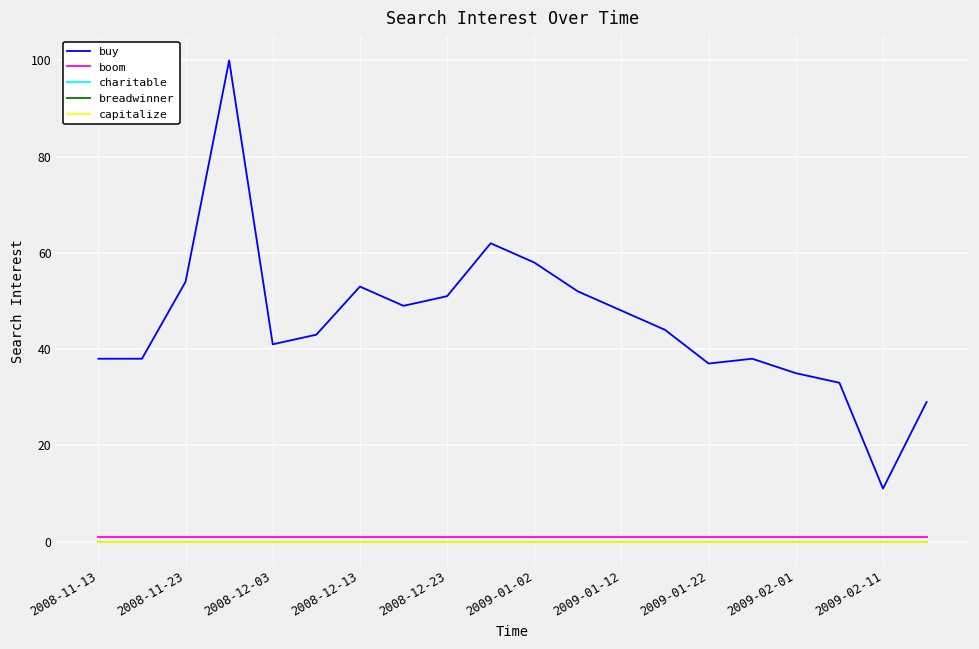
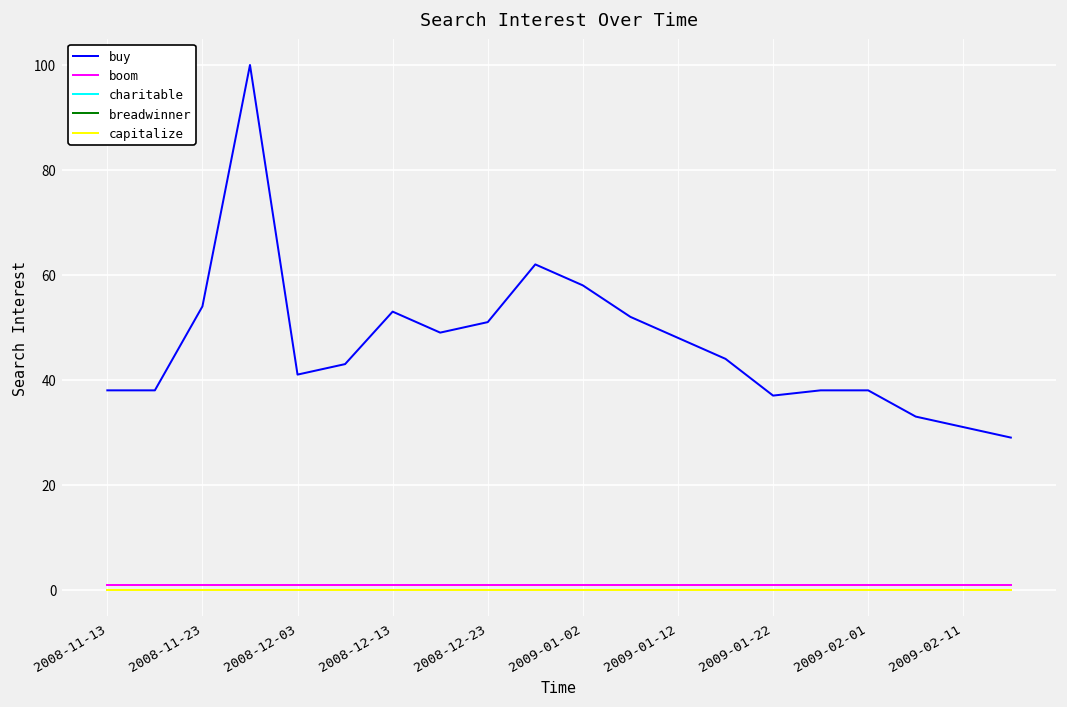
  {
    "buy": {
      "2008-11-13": 38,
      "2008-11-23": 54,
      "2008-12-03": 41,
      "2008-12-13": 53,
      "2008-12-23": 51,
      "2009-01-02": 58,
      "2009-01-12": 48,
      "2009-01-22": 37,
-     "2009-02-01": 35,
-     "2009-02-11": 11
+     "2009-02-01": 38,
+     "2009-02-11": 31
    },
    "boom": {
      "2008-11-13": 1,
      "2008-11-23": 1,
      "2008-12-03": 1,
      "2008-12-13": 1,
      "2008-12-23": 1,
      "2009-01-02": 1,
      "2009-01-12": 1,
      "2009-01-22": 1,
      "2009-02-01": 1,
      "2009-02-11": 1
    },
    "capitalize": {
      "2008-11-13": 0,
      "2008-11-23": 0,
      "2008-12-03": 0,
      "2008-12-13": 0,
      "2008-12-23": 0,
      "2009-01-02": 0,
      "2009-01-12": 0,
      "2009-01-22": 0,
      "2009-02-01": 0,
      "2009-02-11": 0
    }
  }
